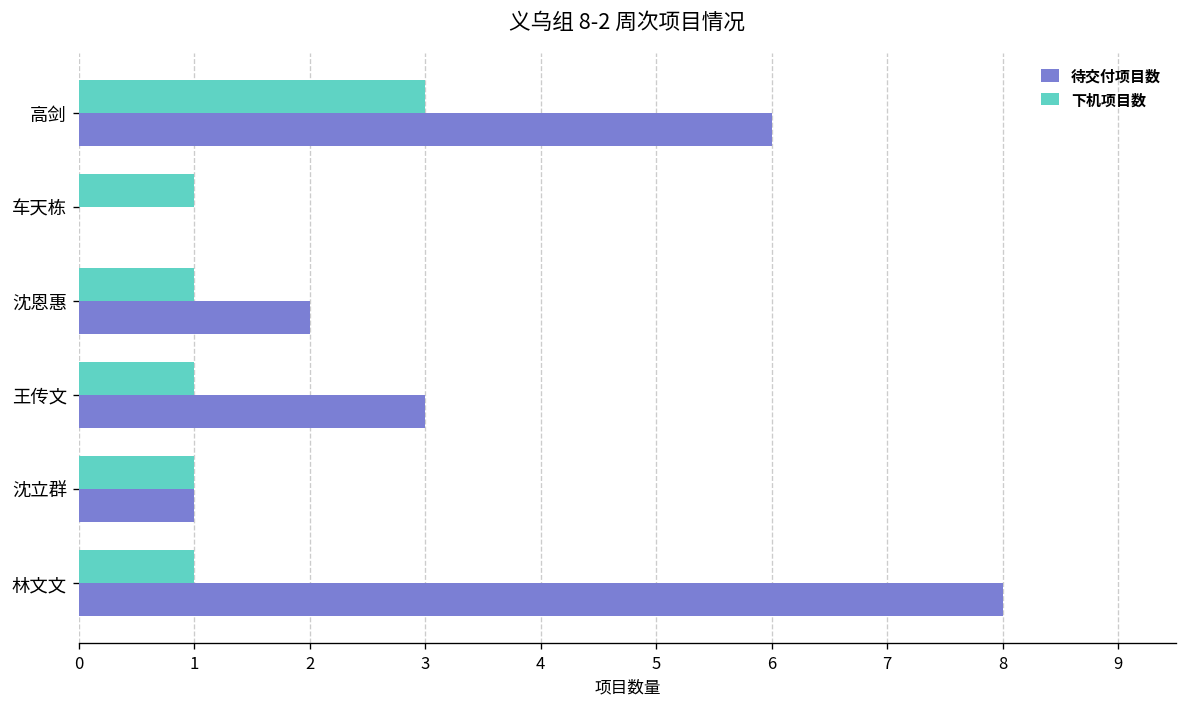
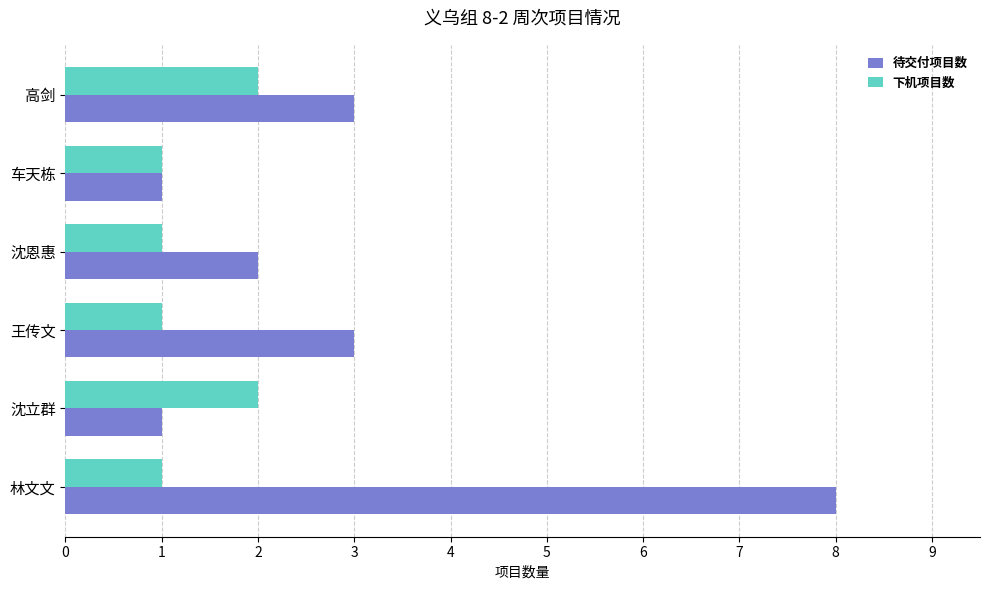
  {
    "待交付项目数": {
-     "高剑": 6,
-     "车天栋": 0,
+     "高剑": 3,
+     "车天栋": 1,
      "沈恩惠": 2,
      "王传文": 3,
      "沈立群": 1,
      "林文文": 8
    },
    "下机项目数": {
-     "高剑": 3,
+     "高剑": 2,
      "车天栋": 1,
      "沈恩惠": 1,
      "王传文": 1,
-     "沈立群": 1,
+     "沈立群": 2,
      "林文文": 1
    }
  }
